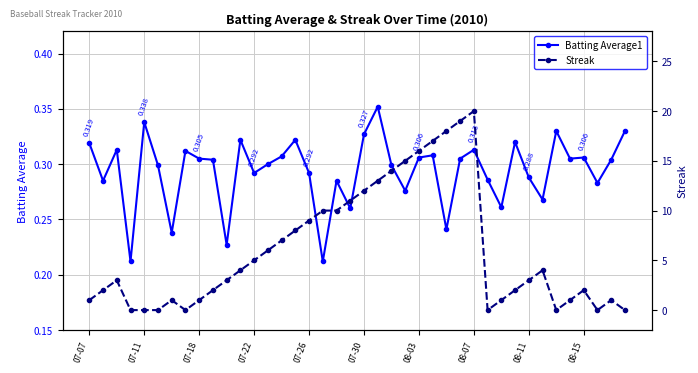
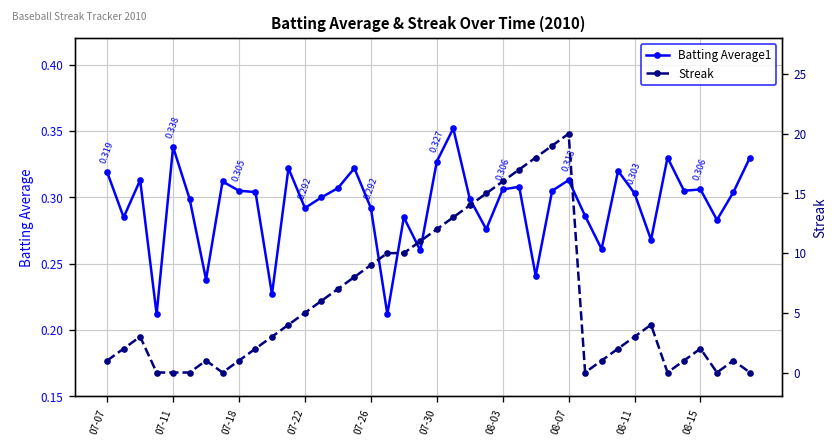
  {
    "Batting Average1": {
      "07-07": 0.319,
      "07-11": 0.338,
      "07-18": 0.305,
      "07-22": 0.292,
      "07-26": 0.292,
      "07-30": 0.327,
      "08-07": 0.313,
-     "08-11": 0.288,
+     "08-11": 0.303,
      "08-15": 0.306
    }
  }
